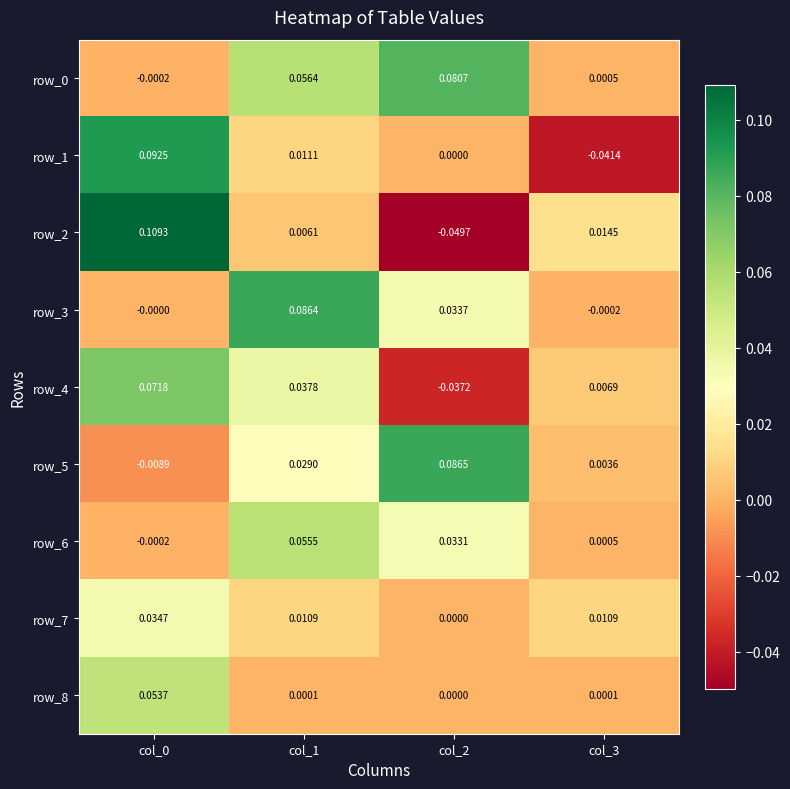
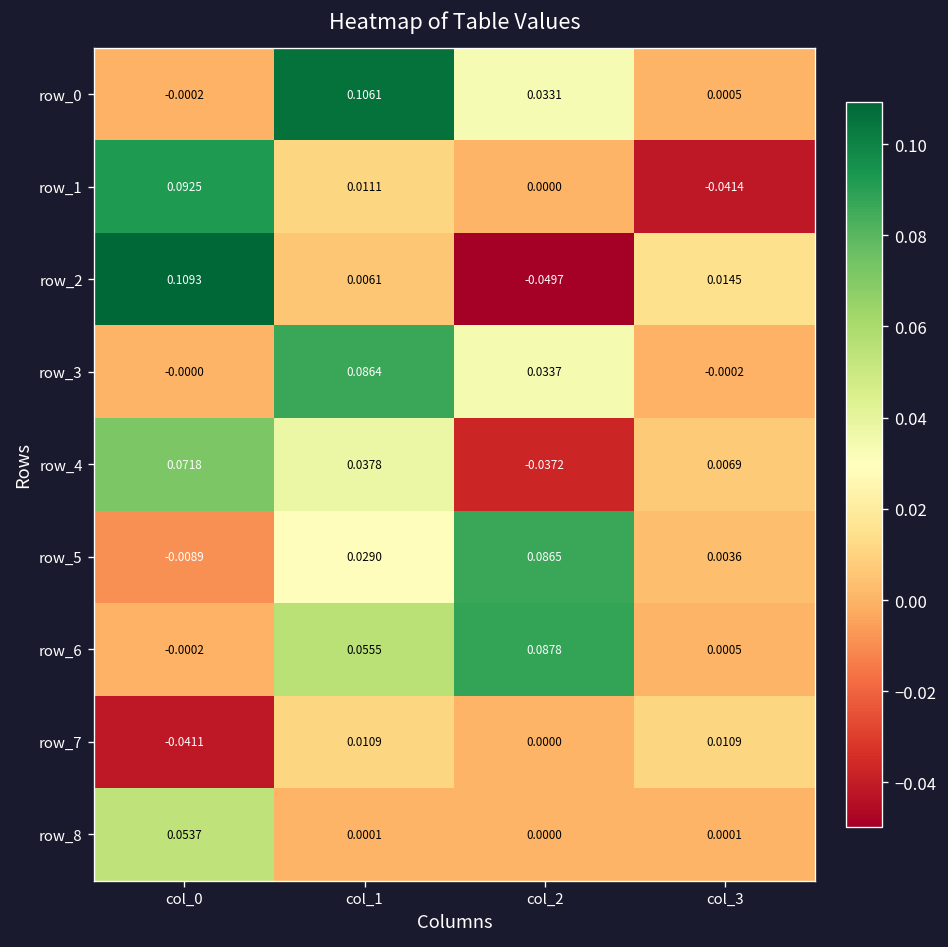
  {
    "row_0": {
      "col_0": -0.0002,
-     "col_1": 0.0564,
-     "col_2": 0.0807,
+     "col_1": 0.1061,
+     "col_2": 0.0331,
      "col_3": 0.0005
    },
    "row_1": {
      "col_0": 0.0925,
      "col_1": 0.0111,
      "col_2": 0.0000,
      "col_3": -0.0414
    },
    "row_2": {
      "col_0": 0.1093,
      "col_1": 0.0061,
      "col_2": -0.0497,
      "col_3": 0.0145
    },
    "row_3": {
      "col_0": -0.0000,
      "col_1": 0.0864,
      "col_2": 0.0337,
      "col_3": -0.0002
    },
    "row_4": {
      "col_0": 0.0718,
      "col_1": 0.0378,
      "col_2": -0.0372,
      "col_3": 0.0069
    },
    "row_5": {
      "col_0": -0.0089,
      "col_1": 0.0290,
      "col_2": 0.0865,
      "col_3": 0.0036
    },
    "row_6": {
      "col_0": -0.0002,
      "col_1": 0.0555,
-     "col_2": 0.0331,
+     "col_2": 0.0878,
      "col_3": 0.0005
    },
    "row_7": {
-     "col_0": 0.0347,
+     "col_0": -0.0411,
      "col_1": 0.0109,
      "col_2": 0.0000,
      "col_3": 0.0109
    },
    "row_8": {
      "col_0": 0.0537,
      "col_1": 0.0001,
      "col_2": 0.0000,
      "col_3": 0.0001
    }
  }
